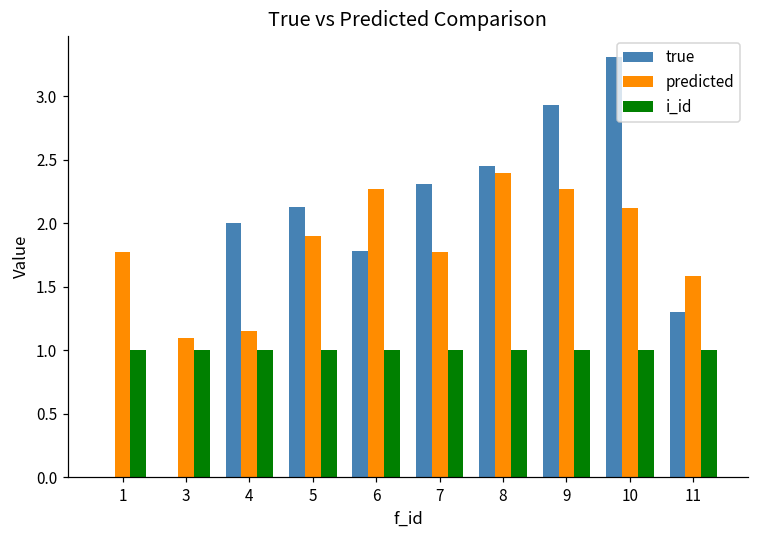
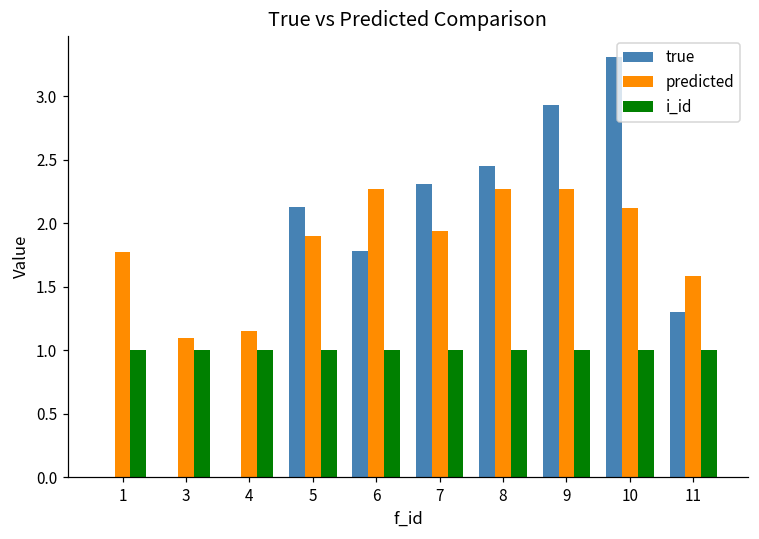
  {
    "true": {
-     "4": 2,
+     "4": 0,
      "5": 2.12,
      "6": 1.78,
      "7": 2.31,
      "8": 2.45,
      "9": 2.94,
      "10": 3.31,
      "11": 1.30
    },
    "predicted": {
      "1": 1.78,
      "3": 1.10,
      "4": 1.15,
      "5": 1.90,
      "6": 2.27,
-     "7": 1.78,
-     "8": 2.40,
+     "7": 1.94,
+     "8": 2.27,
      "9": 2.27,
      "10": 2.12,
      "11": 1.58
    },
    "i_id": {
      "1": 1.00,
      "3": 1.00,
      "4": 1.00,
      "5": 1.00,
      "6": 1.00,
      "7": 1.00,
      "8": 1.00,
      "9": 1.00,
      "10": 1.00,
      "11": 1.00
    }
  }
